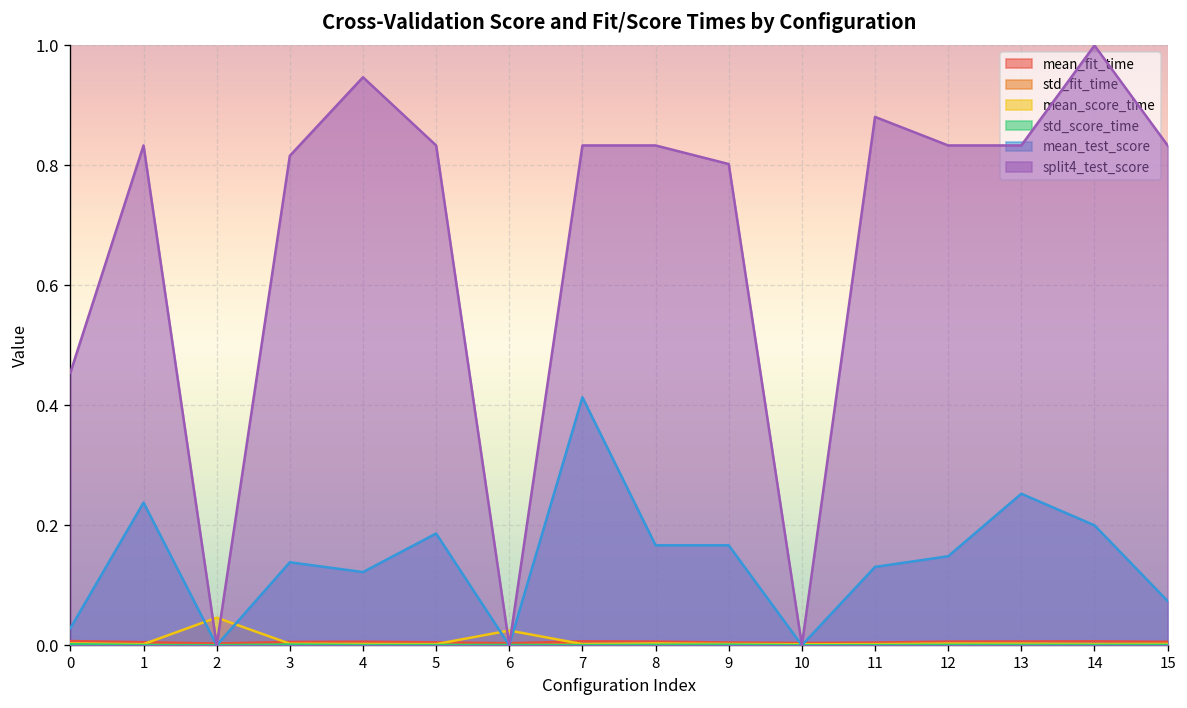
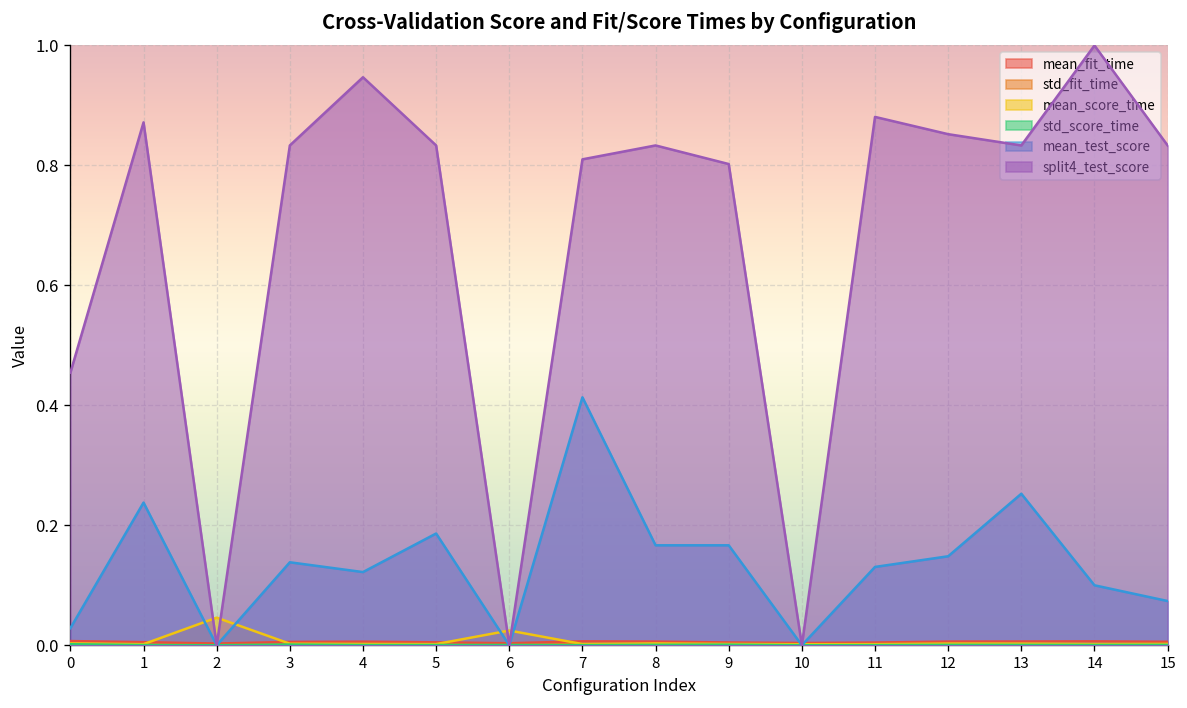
  {
    "mean_score_time": {
      "2": 0.05,
      "6": 0.02
    },
    "mean_test_score": {
      "0": 0.03,
      "1": 0.24,
      "3": 0.14,
      "4": 0.12,
      "5": 0.19,
      "7": 0.41,
      "8": 0.17,
      "9": 0.17,
      "11": 0.13,
      "12": 0.15,
      "13": 0.25,
-     "14": 0.2,
+     "14": 0.1,
      "15": 0.07
    },
    "split4_test_score": {
      "0": 0.45,
-     "1": 0.83,
-     "3": 0.82,
+     "1": 0.87,
+     "3": 0.83,
      "4": 0.95,
      "5": 0.83,
-     "7": 0.83,
+     "7": 0.81,
      "8": 0.83,
      "9": 0.80,
      "11": 0.88,
-     "12": 0.83,
+     "12": 0.85,
      "14": 1.00,
      "15": 0.83
    }
  }
